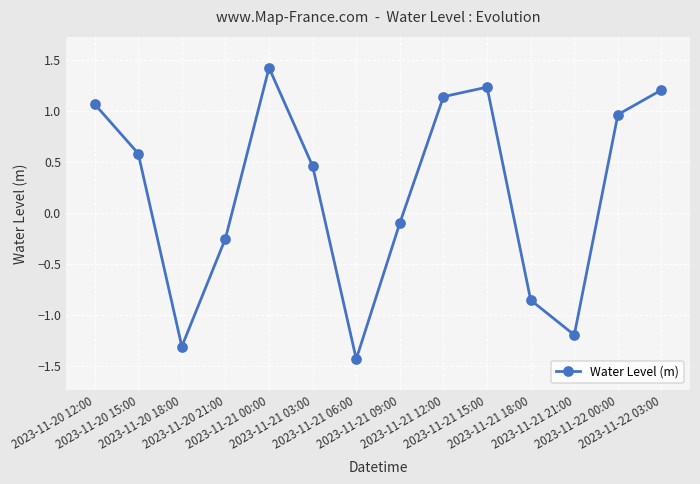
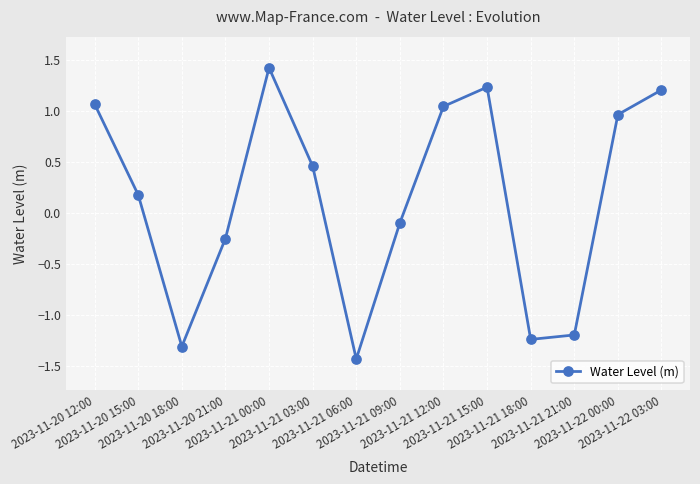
  {
    "2023-11-20 12:00": 1.1,
-   "2023-11-20 15:00": 0.6,
+   "2023-11-20 15:00": 0.2,
    "2023-11-20 18:00": -1.3,
    "2023-11-20 21:00": -0.3,
    "2023-11-21 00:00": 1.4,
    "2023-11-21 03:00": 0.5,
    "2023-11-21 06:00": -1.4,
    "2023-11-21 09:00": -0.1,
-   "2023-11-21 12:00": 1.1,
+   "2023-11-21 12:00": 1.0,
    "2023-11-21 15:00": 1.2,
-   "2023-11-21 18:00": -0.9,
+   "2023-11-21 18:00": -1.2,
    "2023-11-21 21:00": -1.2,
    "2023-11-22 00:00": 1.0,
    "2023-11-22 03:00": 1.2
  }
